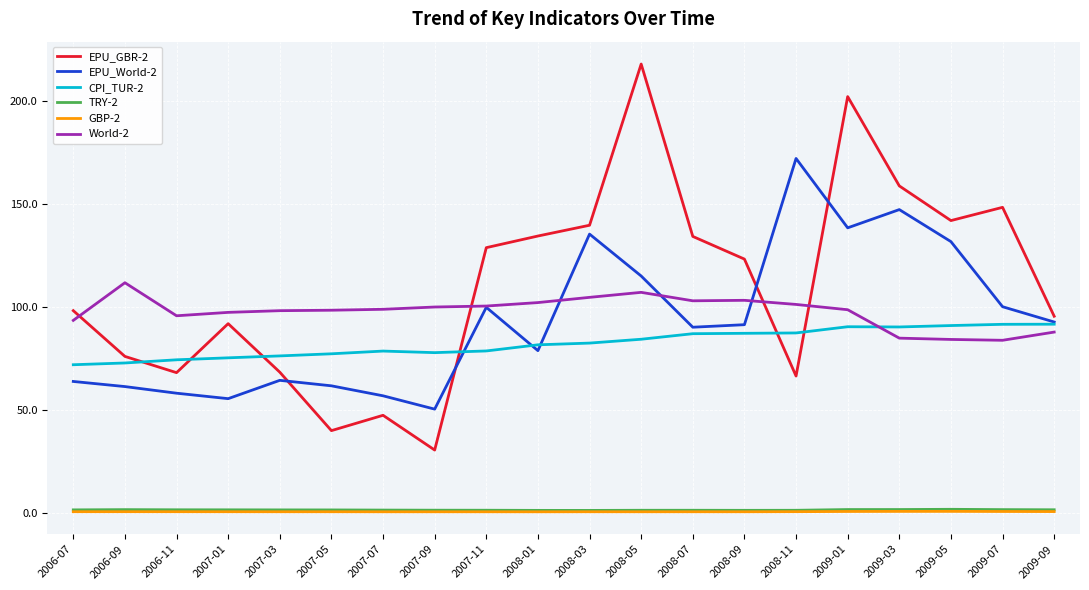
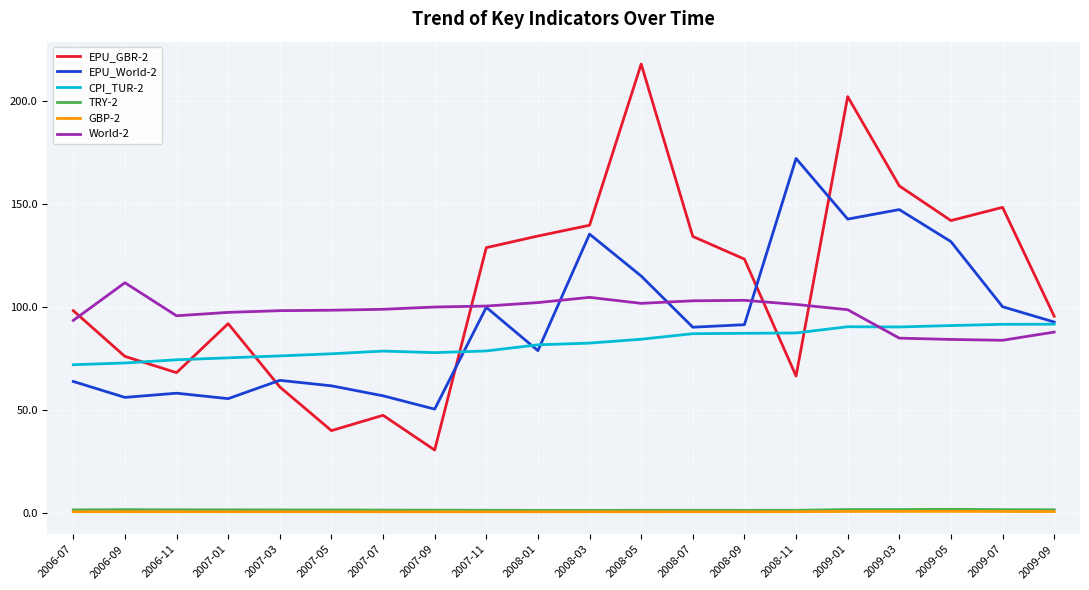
  {
    "EPU_GBR-2": {
      "2006-07": 98,
      "2006-09": 76,
      "2006-11": 68,
      "2007-01": 92,
-     "2007-03": 68,
+     "2007-03": 61,
      "2007-05": 40,
      "2007-07": 47,
      "2007-09": 30,
      "2007-11": 129,
      "2008-01": 134,
      "2008-03": 140,
      "2008-05": 218,
      "2008-07": 134,
      "2008-09": 123,
      "2008-11": 66,
      "2009-01": 202,
      "2009-03": 159,
      "2009-05": 142,
      "2009-07": 148,
      "2009-09": 95
    },
    "EPU_World-2": {
      "2006-07": 64,
-     "2006-09": 61,
+     "2006-09": 56,
      "2006-11": 58,
      "2007-01": 55,
      "2007-03": 64,
      "2007-05": 62,
      "2007-07": 57,
      "2007-09": 50,
      "2008-01": 79,
      "2008-03": 135,
      "2008-05": 115,
      "2008-07": 90,
      "2008-09": 91,
      "2008-11": 172,
-     "2009-01": 138,
+     "2009-01": 143,
      "2009-03": 147,
      "2009-05": 132,
      "2009-07": 100
    },
    "CPI_TUR-2": {
      "2006-07": 72,
      "2006-09": 73,
      "2006-11": 74,
      "2007-01": 75,
      "2007-03": 76,
      "2007-05": 77,
      "2007-07": 78,
      "2007-09": 78,
      "2007-11": 79,
      "2008-01": 82,
      "2008-03": 82,
      "2008-05": 84,
      "2008-07": 87,
      "2008-09": 87,
      "2008-11": 87,
      "2009-01": 90,
      "2009-03": 90,
      "2009-05": 91,
      "2009-07": 91
    },
    "World-2": {
      "2006-07": 93,
      "2006-09": 112,
      "2006-11": 96,
      "2007-01": 97,
      "2007-03": 98,
      "2007-05": 98,
      "2007-07": 99,
      "2007-09": 100,
      "2008-01": 102,
      "2008-03": 105,
-     "2008-05": 107,
+     "2008-05": 102,
      "2008-07": 103,
      "2008-09": 103,
      "2008-11": 101,
      "2009-01": 99,
      "2009-03": 85,
      "2009-05": 84,
      "2009-07": 84,
      "2009-09": 88
    }
  }
